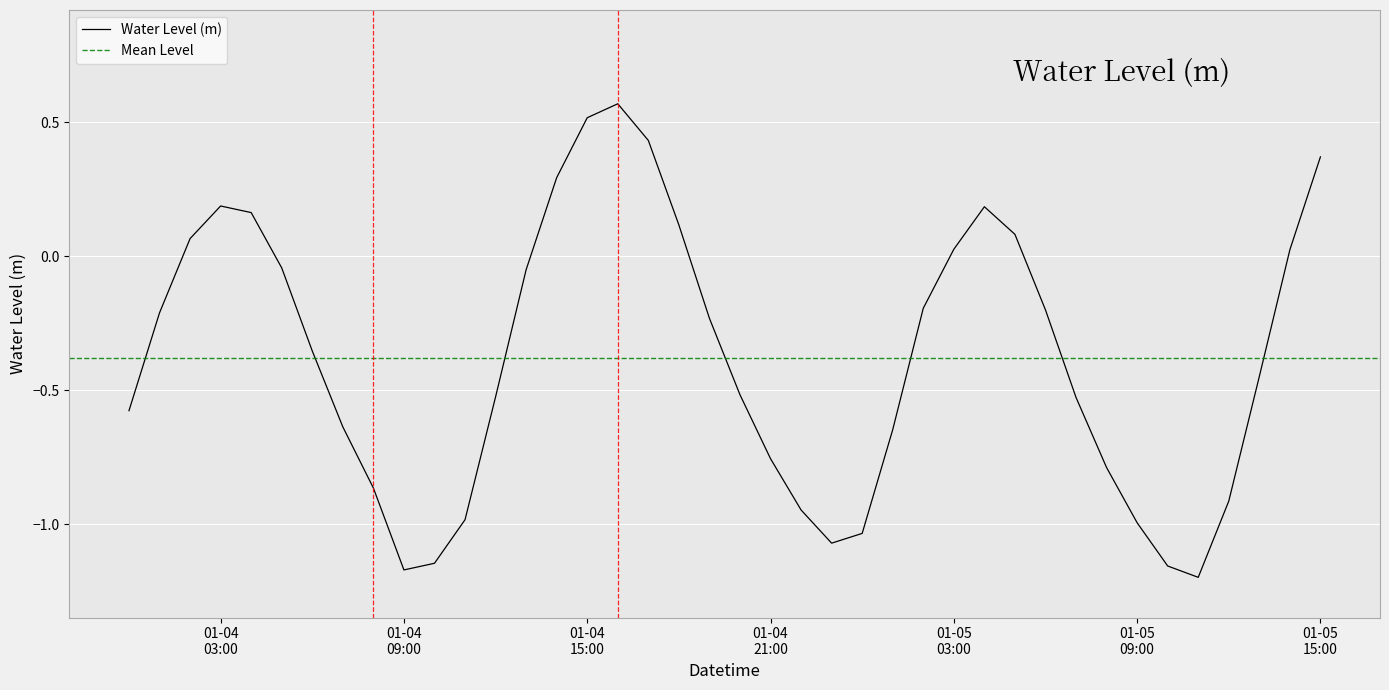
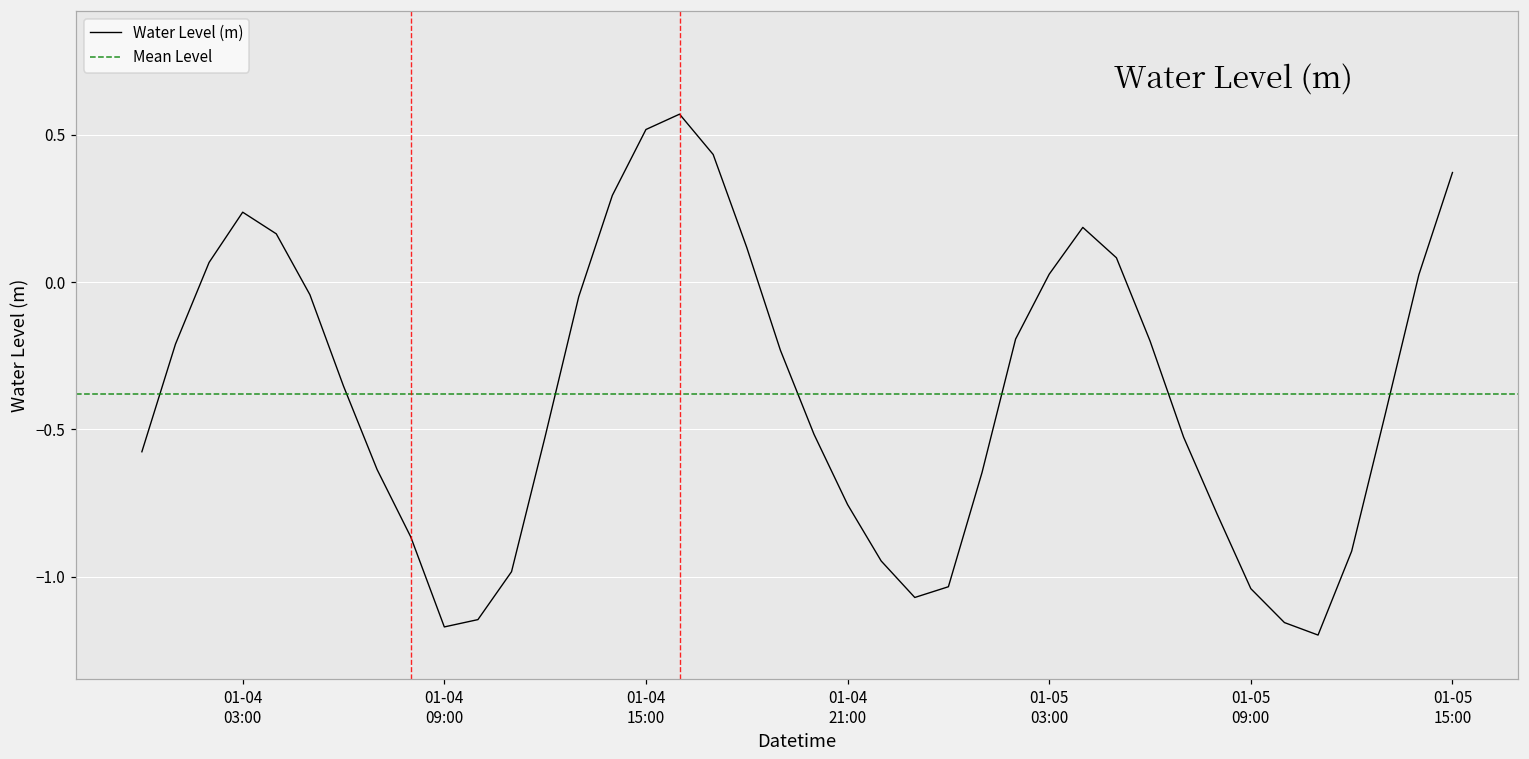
  {
-   "01-04 03:00": 0.19,
+   "01-04 03:00": 0.24,
    "01-04 09:00": -1.17,
    "01-04 15:00": 0.52,
    "01-04 21:00": -0.76,
    "01-05 03:00": 0.03,
-   "01-05 09:00": -0.99,
+   "01-05 09:00": -1.04,
    "01-05 15:00": 0.37
  }
